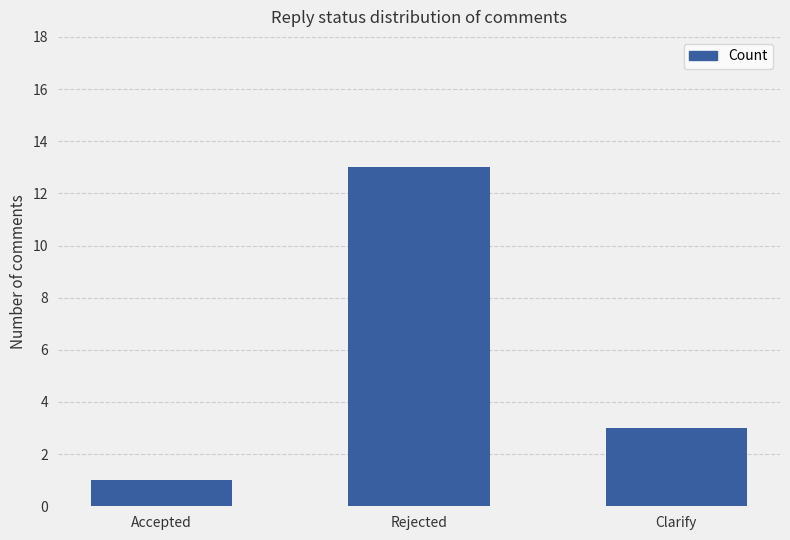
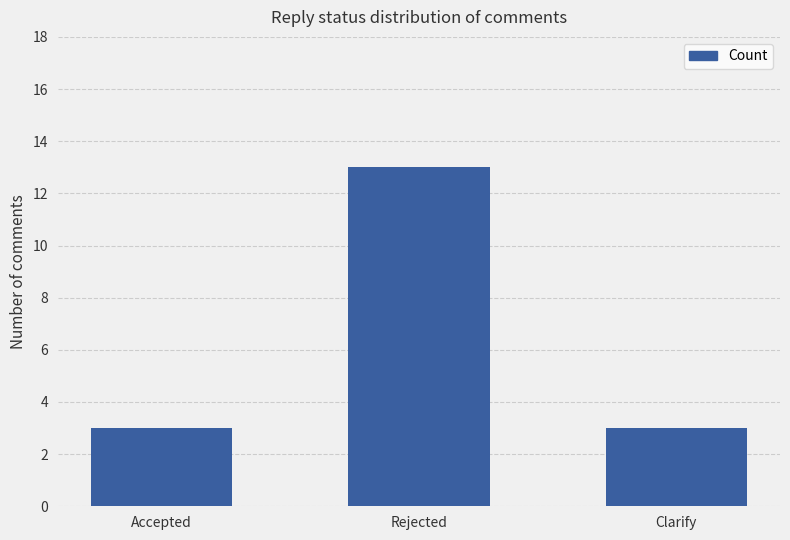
  {
-   "Accepted": 1,
+   "Accepted": 3,
    "Rejected": 13,
    "Clarify": 3
  }
